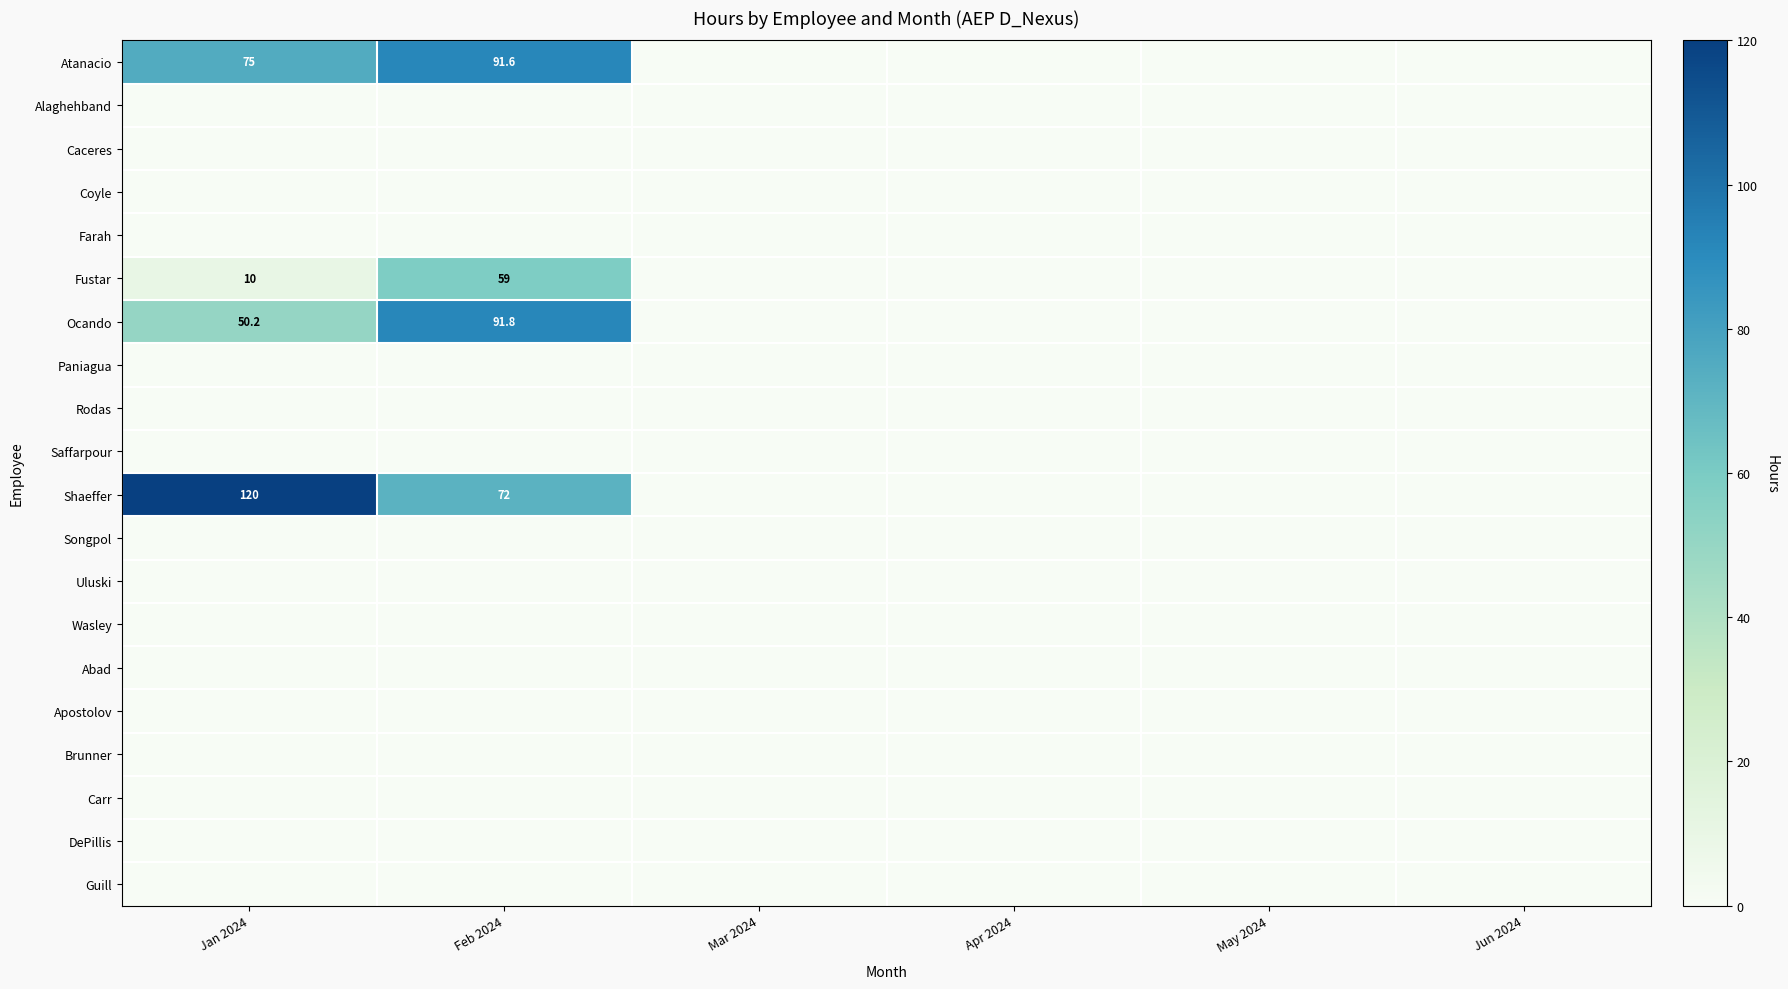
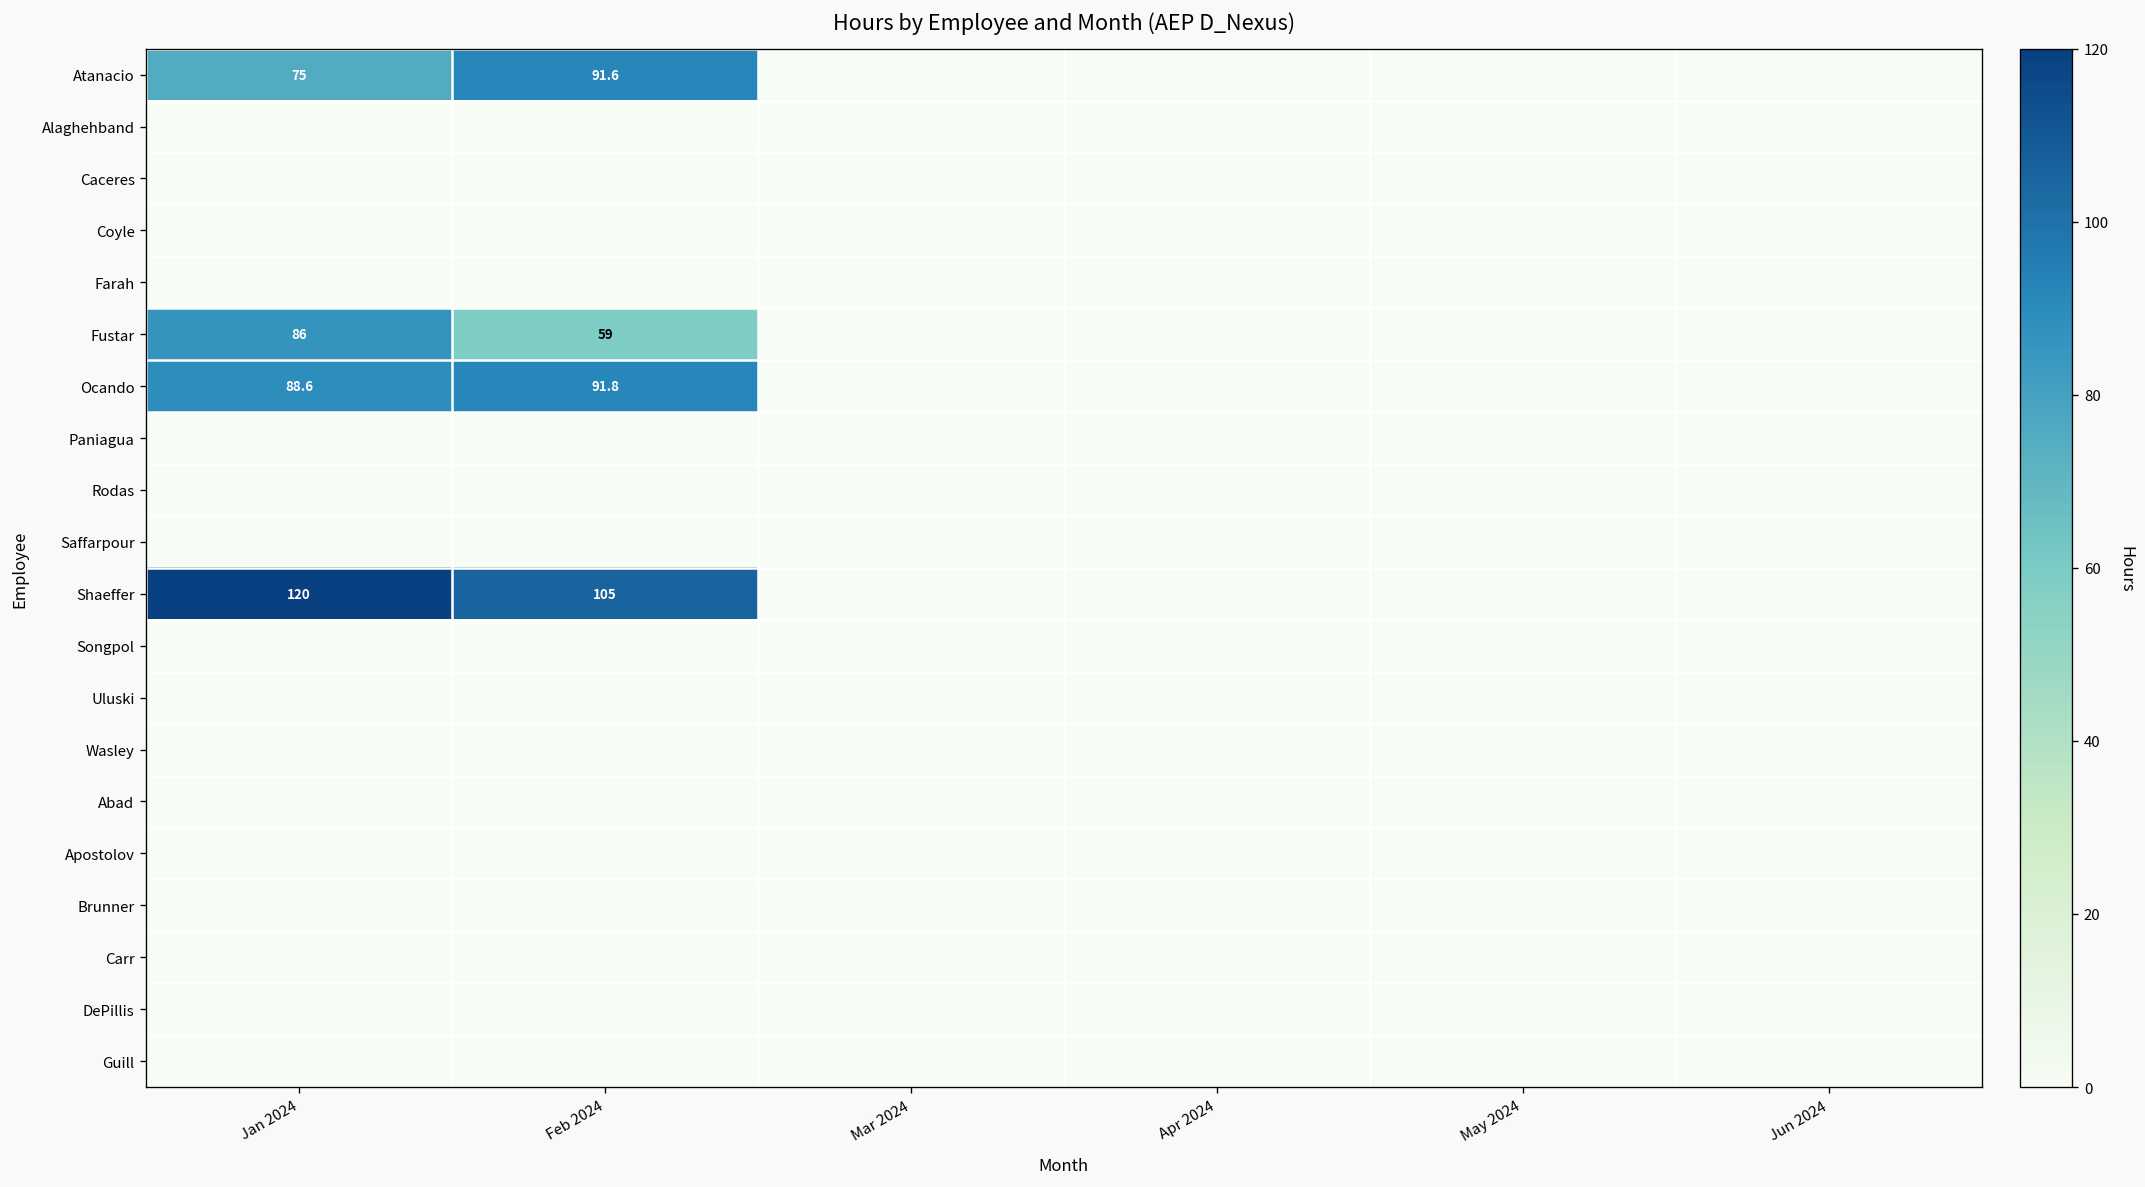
  {
    "Atanacio": {
      "Jan 2024": 75,
      "Feb 2024": 91.6
    },
    "Fustar": {
-     "Jan 2024": 10,
+     "Jan 2024": 86,
      "Feb 2024": 59
    },
    "Ocando": {
-     "Jan 2024": 50.2,
+     "Jan 2024": 88.6,
      "Feb 2024": 91.8
    },
    "Shaeffer": {
      "Jan 2024": 120,
-     "Feb 2024": 72
+     "Feb 2024": 105
    }
  }
